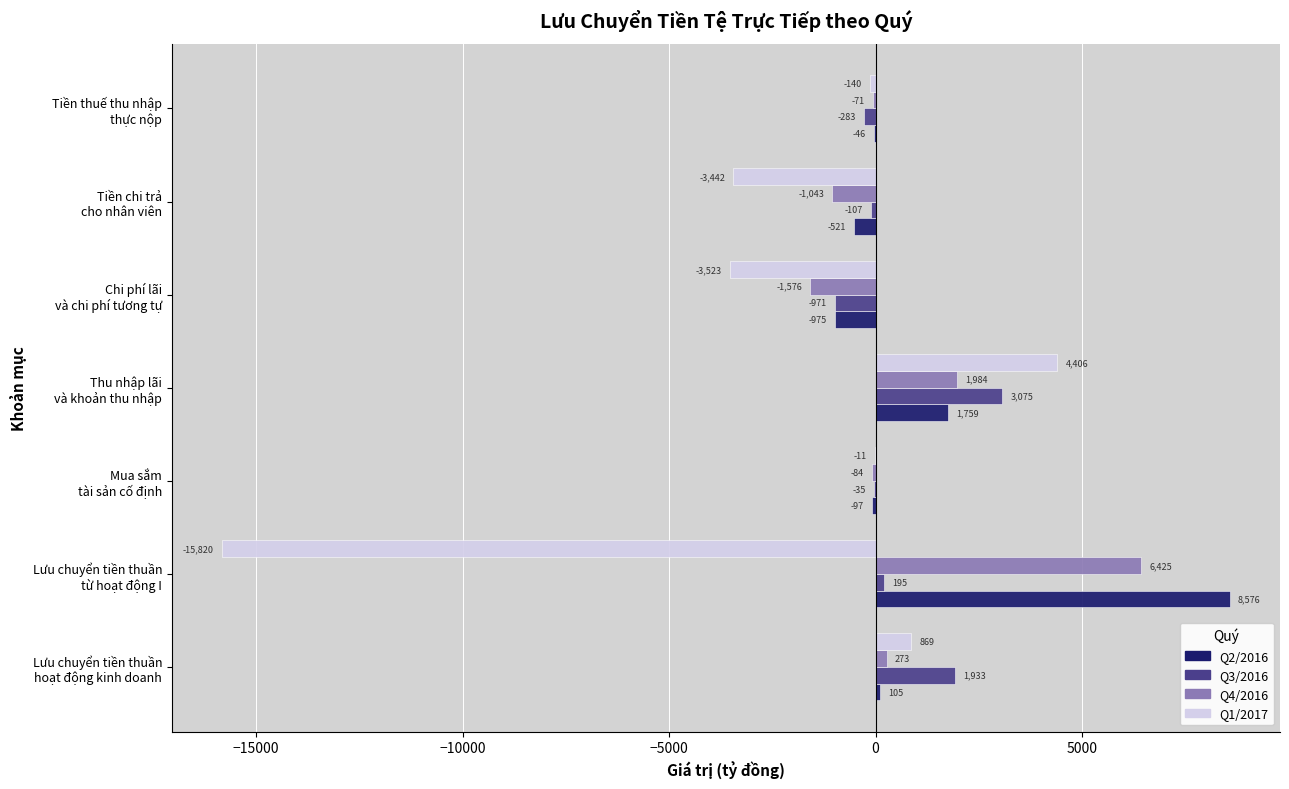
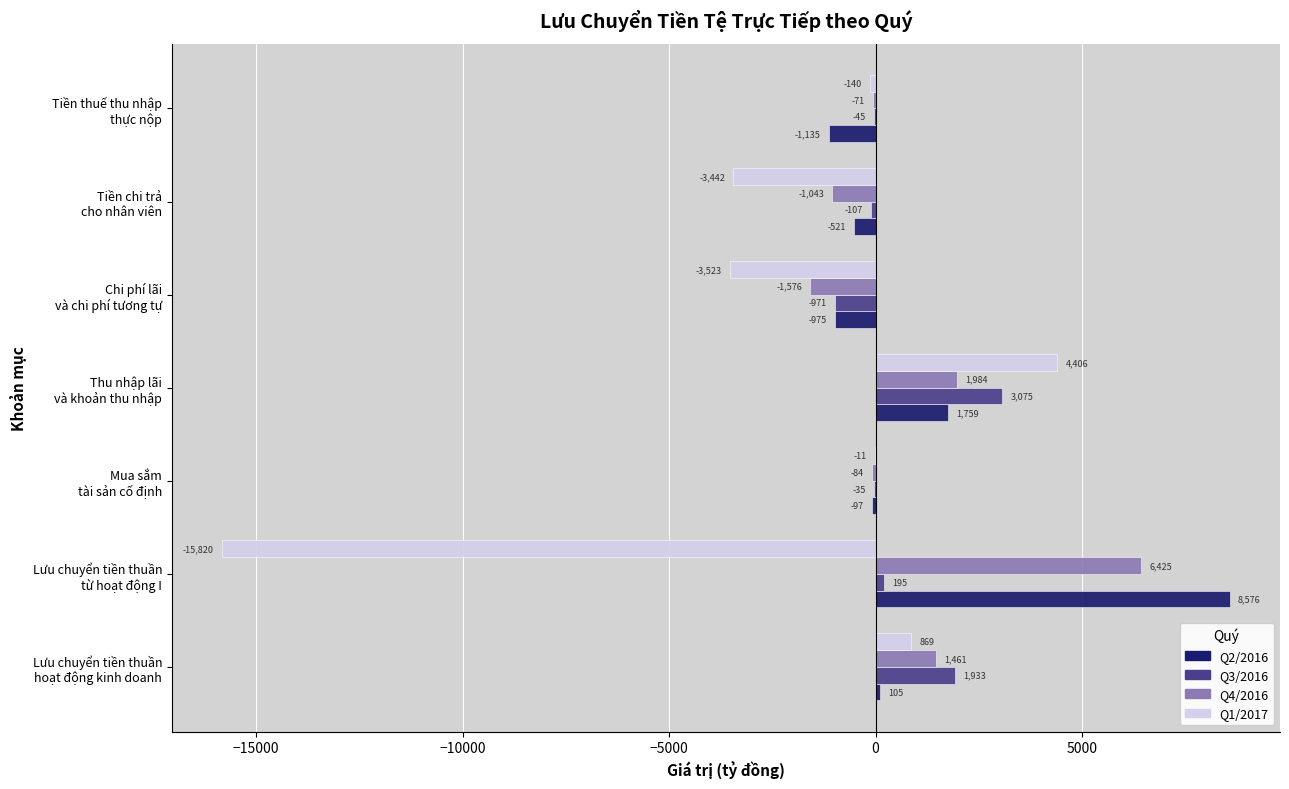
  {
    "Q2/2016": {
-     "Tiền thuế thu nhập thực nộp": "-46",
+     "Tiền thuế thu nhập thực nộp": "-1,135",
      "Tiền chi trả cho nhân viên": "-521",
      "Chi phí lãi và chi phí tương tự": "-975",
      "Thu nhập lãi và khoản thu nhập": "1,759",
      "Mua sắm tài sản cố định": "-97",
      "Lưu chuyển tiền thuần từ hoạt động I": "8,576",
      "Lưu chuyển tiền thuần hoạt động kinh doanh": "105"
    },
    "Q3/2016": {
-     "Tiền thuế thu nhập thực nộp": "-283",
+     "Tiền thuế thu nhập thực nộp": "-45",
      "Tiền chi trả cho nhân viên": "-107",
      "Chi phí lãi và chi phí tương tự": "-971",
      "Thu nhập lãi và khoản thu nhập": "3,075",
      "Mua sắm tài sản cố định": "-35",
      "Lưu chuyển tiền thuần từ hoạt động I": "195",
      "Lưu chuyển tiền thuần hoạt động kinh doanh": "1,933"
    },
    "Q4/2016": {
      "Tiền thuế thu nhập thực nộp": "-71",
      "Tiền chi trả cho nhân viên": "-1,043",
      "Chi phí lãi và chi phí tương tự": "-1,576",
      "Thu nhập lãi và khoản thu nhập": "1,984",
      "Mua sắm tài sản cố định": "-84",
      "Lưu chuyển tiền thuần từ hoạt động I": "6,425",
-     "Lưu chuyển tiền thuần hoạt động kinh doanh": "273"
+     "Lưu chuyển tiền thuần hoạt động kinh doanh": "1,461"
    },
    "Q1/2017": {
      "Tiền thuế thu nhập thực nộp": "-140",
      "Tiền chi trả cho nhân viên": "-3,442",
      "Chi phí lãi và chi phí tương tự": "-3,523",
      "Thu nhập lãi và khoản thu nhập": "4,406",
      "Mua sắm tài sản cố định": "-11",
      "Lưu chuyển tiền thuần từ hoạt động I": "-15,820",
      "Lưu chuyển tiền thuần hoạt động kinh doanh": "869"
    }
  }
